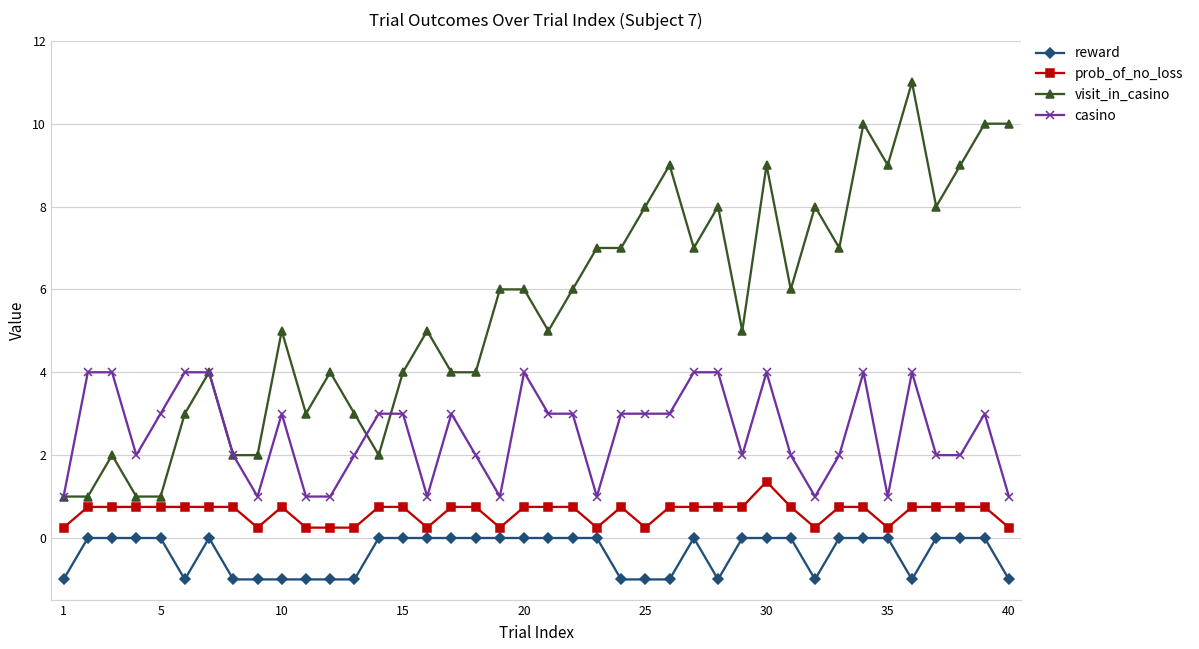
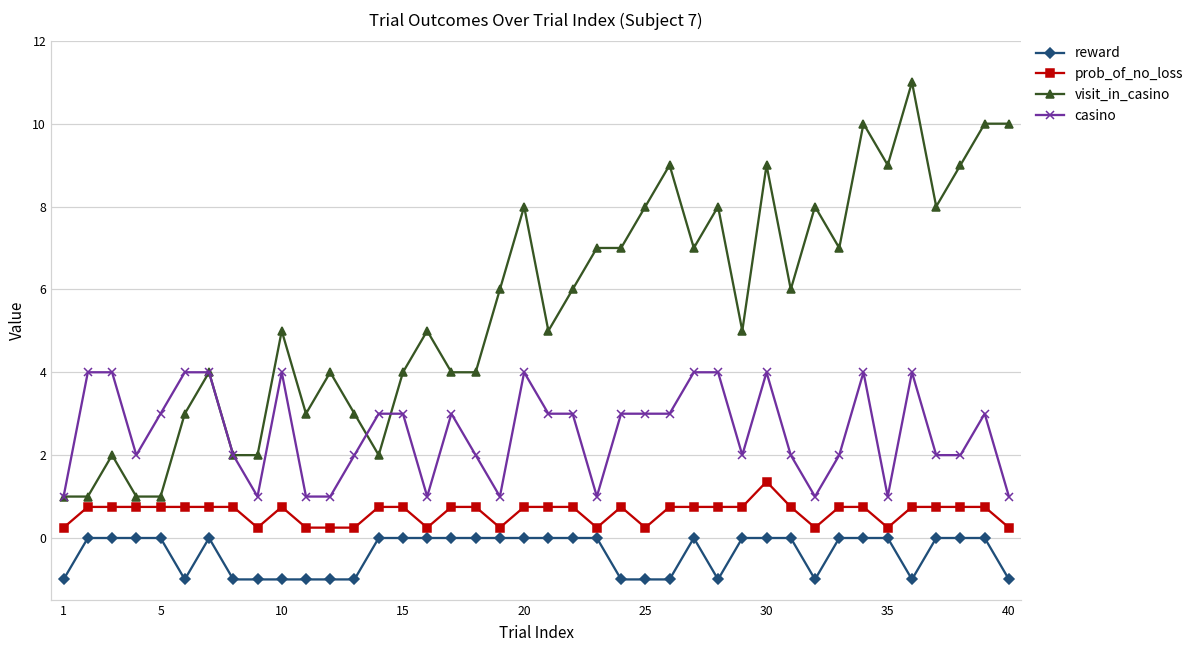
  {
    "reward": {
      "1": -1,
      "5": 0,
      "10": -1,
      "15": 0,
      "20": 0,
      "25": -1,
      "30": 0,
      "35": 0,
      "40": -1
    },
    "prob_of_no_loss": {
      "1": 0.3,
      "5": 0.8,
      "10": 0.8,
      "15": 0.8,
      "20": 0.8,
      "25": 0.3,
      "30": 1.4,
      "35": 0.3,
      "40": 0.3
    },
    "visit_in_casino": {
      "5": 1,
      "10": 5,
      "15": 4,
-     "20": 6,
+     "20": 8,
      "25": 8,
      "30": 9,
      "35": 9,
      "40": 10
    },
    "casino": {
      "5": 3,
-     "10": 3,
+     "10": 4,
      "15": 3,
      "20": 4,
      "25": 3,
      "30": 4,
      "35": 1,
      "40": 1
    }
  }
